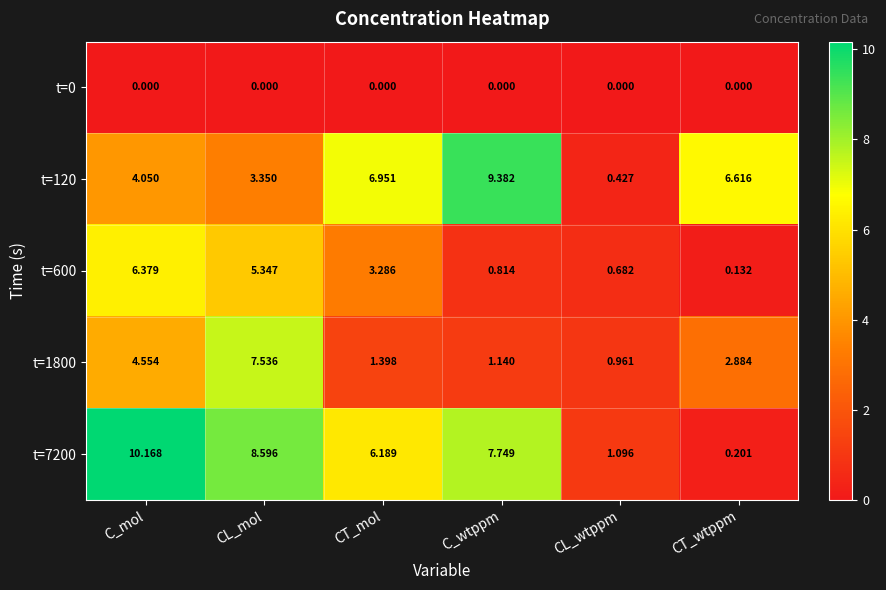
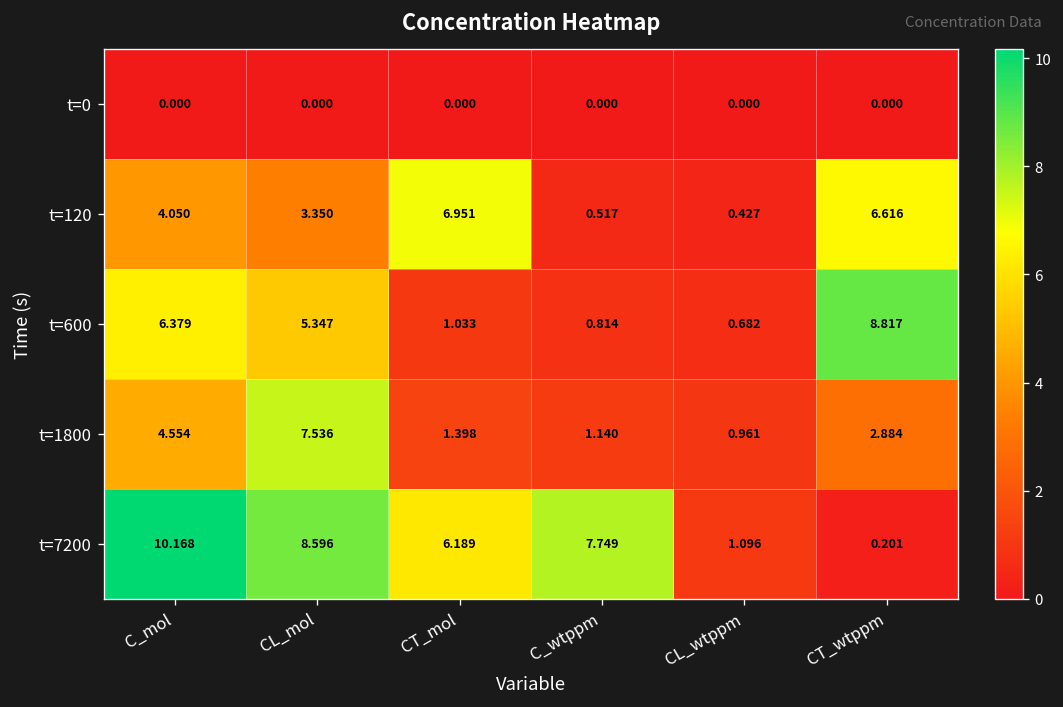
  {
    "t=0": {
      "C_mol": 0.000,
      "CL_mol": 0.000,
      "CT_mol": 0.000,
      "C_wtppm": 0.000,
      "CL_wtppm": 0.000,
      "CT_wtppm": 0.000
    },
    "t=120": {
      "C_mol": 4.050,
      "CL_mol": 3.350,
      "CT_mol": 6.951,
-     "C_wtppm": 9.382,
+     "C_wtppm": 0.517,
      "CL_wtppm": 0.427,
      "CT_wtppm": 6.616
    },
    "t=600": {
      "C_mol": 6.379,
      "CL_mol": 5.347,
-     "CT_mol": 3.286,
+     "CT_mol": 1.033,
      "C_wtppm": 0.814,
      "CL_wtppm": 0.682,
-     "CT_wtppm": 0.132
+     "CT_wtppm": 8.817
    },
    "t=1800": {
      "C_mol": 4.554,
      "CL_mol": 7.536,
      "CT_mol": 1.398,
      "C_wtppm": 1.140,
      "CL_wtppm": 0.961,
      "CT_wtppm": 2.884
    },
    "t=7200": {
      "C_mol": 10.168,
      "CL_mol": 8.596,
      "CT_mol": 6.189,
      "C_wtppm": 7.749,
      "CL_wtppm": 1.096,
      "CT_wtppm": 0.201
    }
  }
